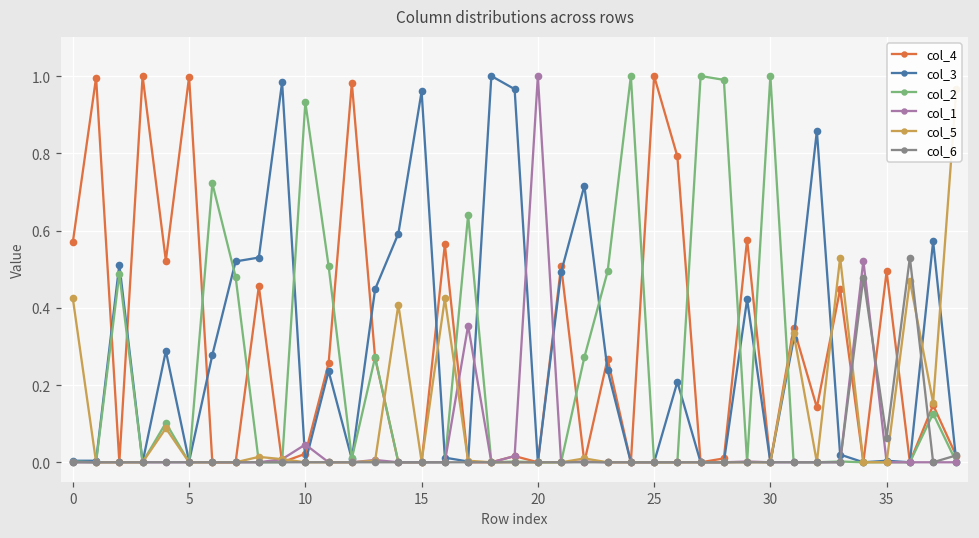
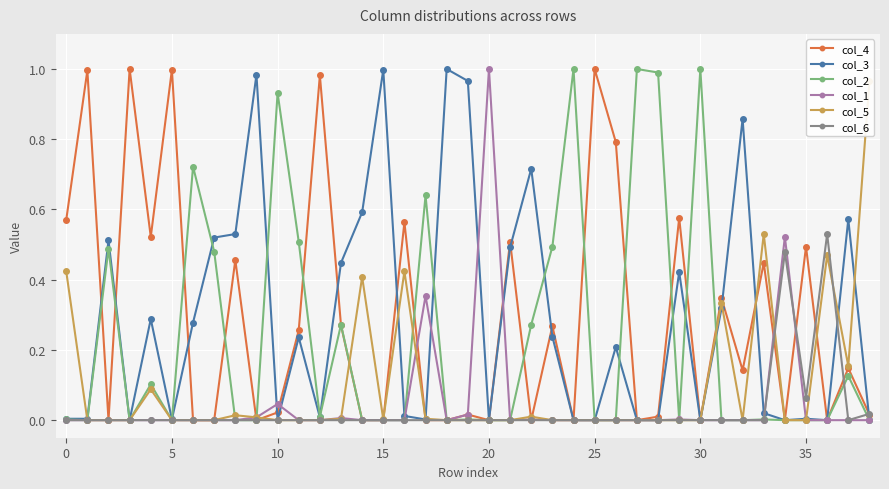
  {
    "col_3": {
-     "15": 0.96
+     "15": 1.00
    }
  }
